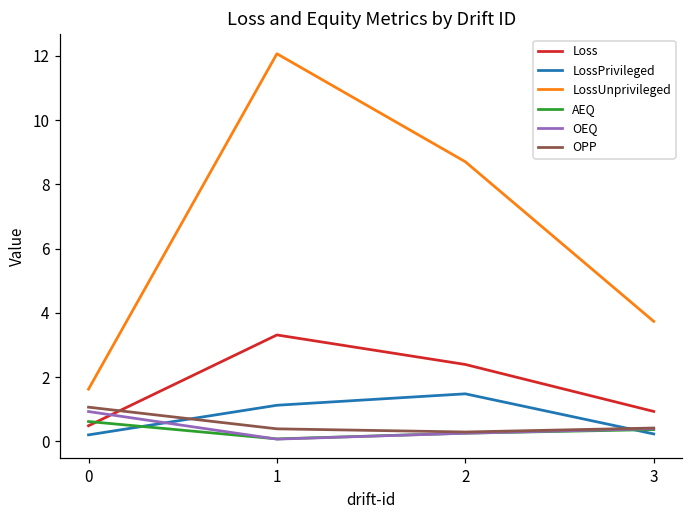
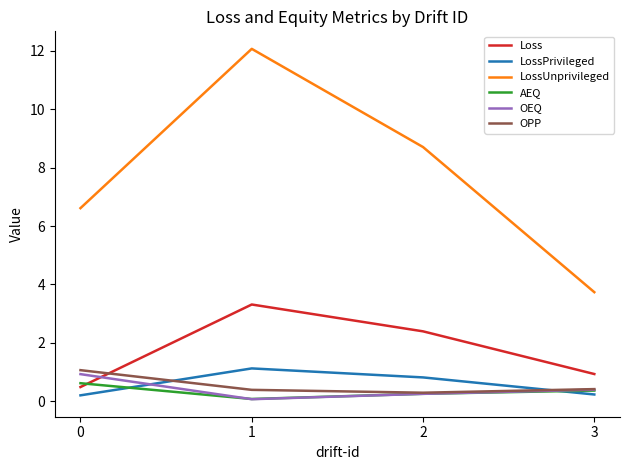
  {
    "Loss": {
      "0": 0.5,
      "1": 3.3,
      "2": 2.4,
      "3": 0.9
    },
    "LossPrivileged": {
      "0": 0.2,
      "1": 1.1,
-     "2": 1.5,
+     "2": 0.8,
      "3": 0.2
    },
    "LossUnprivileged": {
-     "0": 1.6,
+     "0": 6.6,
      "1": 12.1,
      "2": 8.7,
      "3": 3.7
    },
    "AEQ": {
      "0": 0.6
    },
    "OEQ": {
      "0": 0.9
    },
    "OPP": {
      "0": 1.1,
      "1": 0.4
    }
  }
